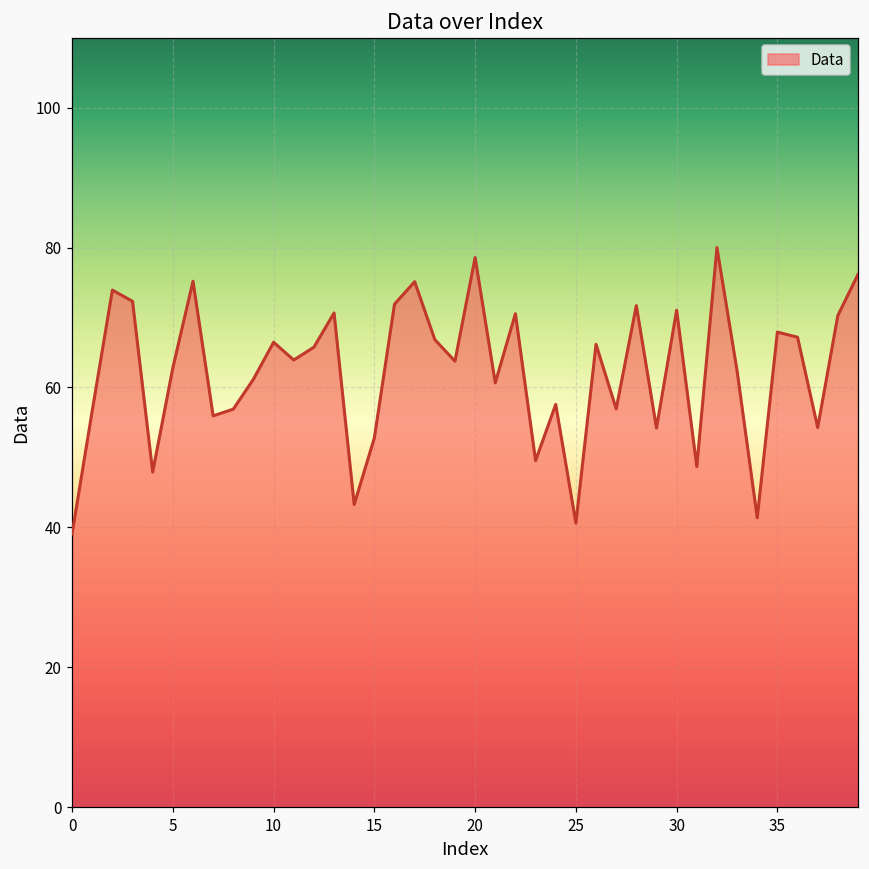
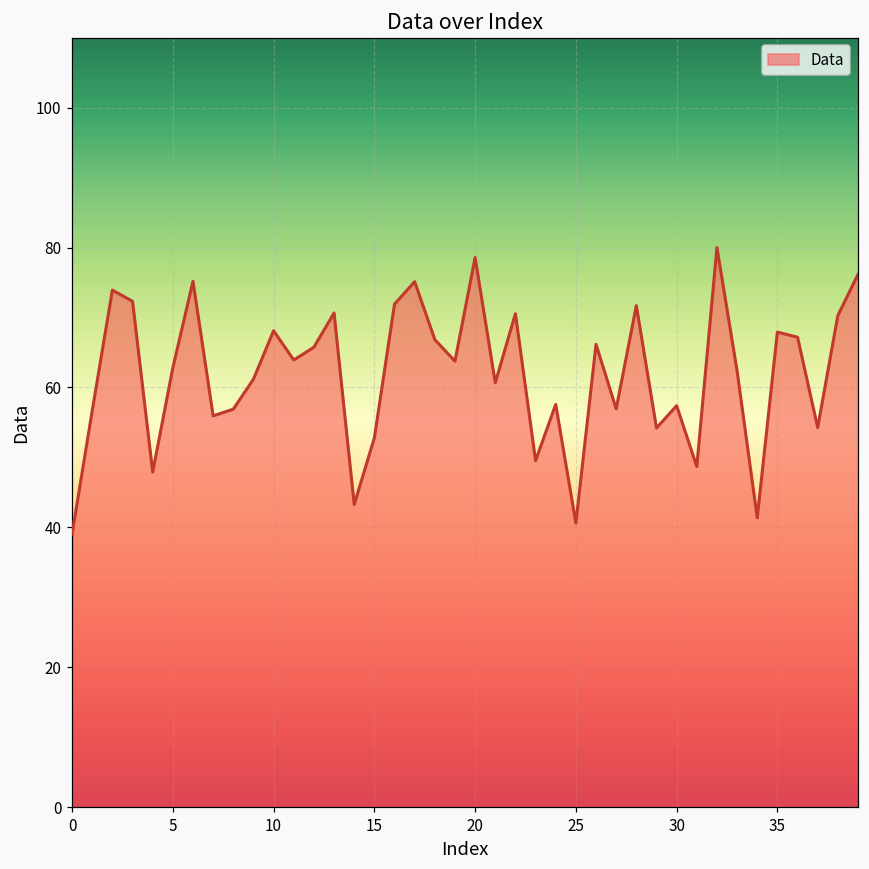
  {
    "0": 39,
    "5": 63,
-   "10": 66,
+   "10": 68,
    "15": 53,
    "20": 79,
    "25": 41,
-   "30": 71,
+   "30": 57,
    "35": 68
  }
